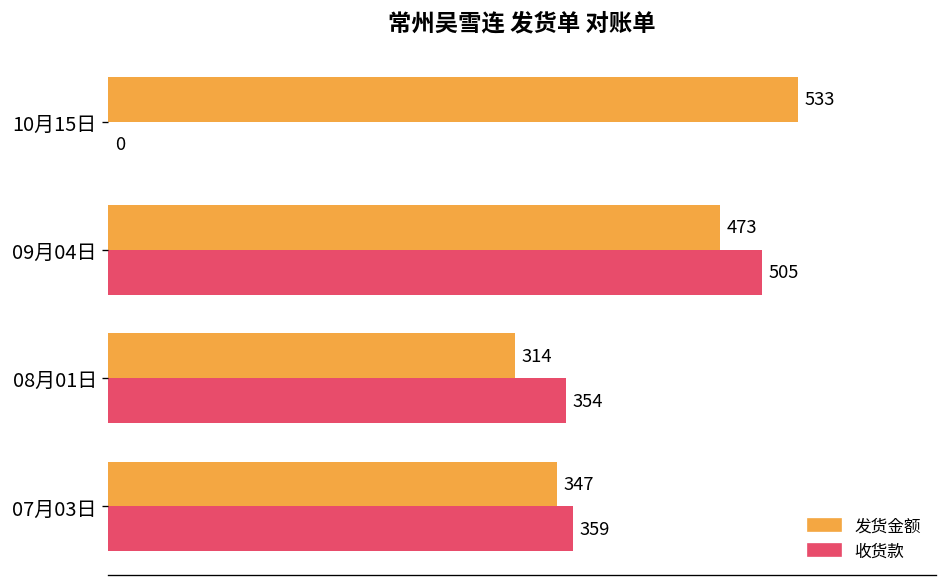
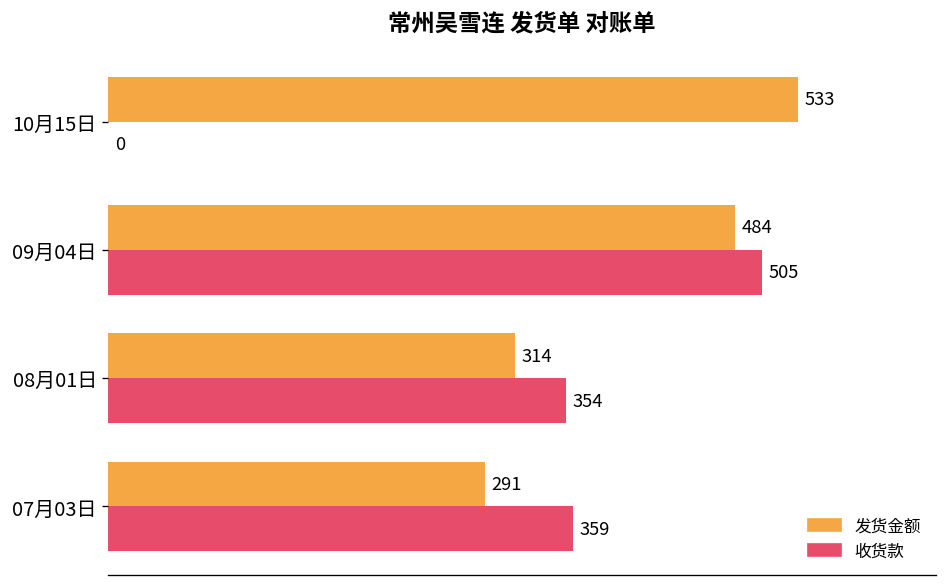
  {
    "发货金额": {
      "10月15日": 533,
-     "09月04日": 473,
+     "09月04日": 484,
      "08月01日": 314,
-     "07月03日": 347
+     "07月03日": 291
    },
    "收货款": {
      "10月15日": 0,
      "09月04日": 505,
      "08月01日": 354,
      "07月03日": 359
    }
  }
